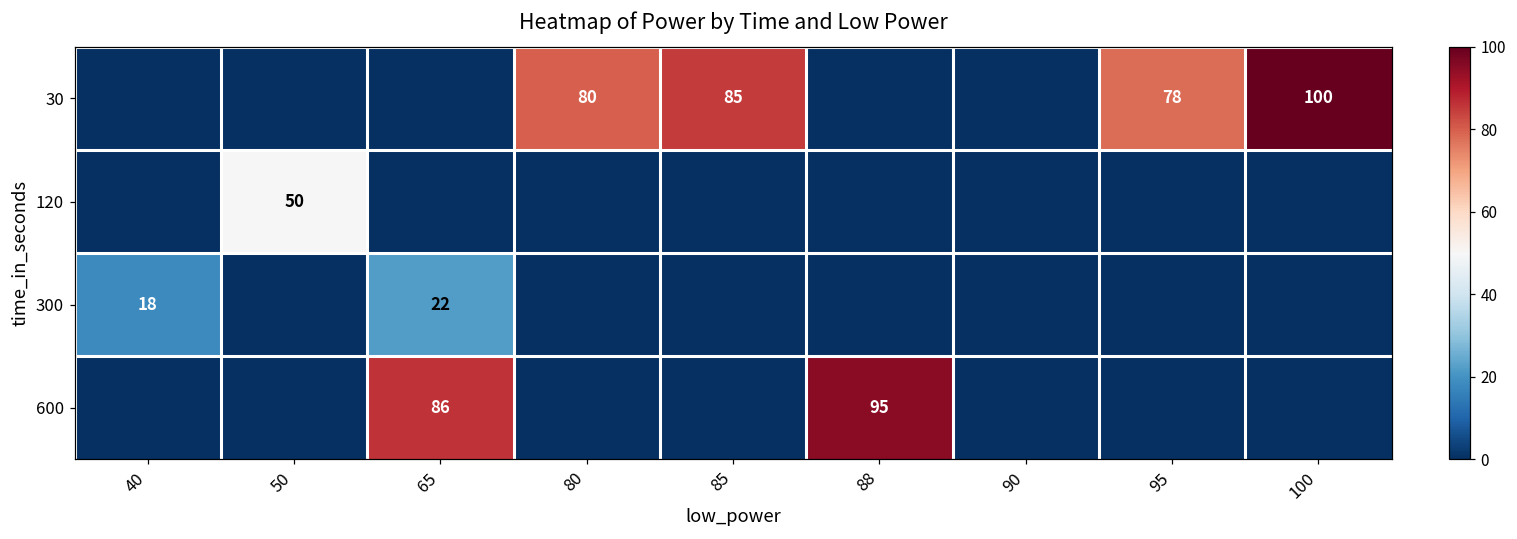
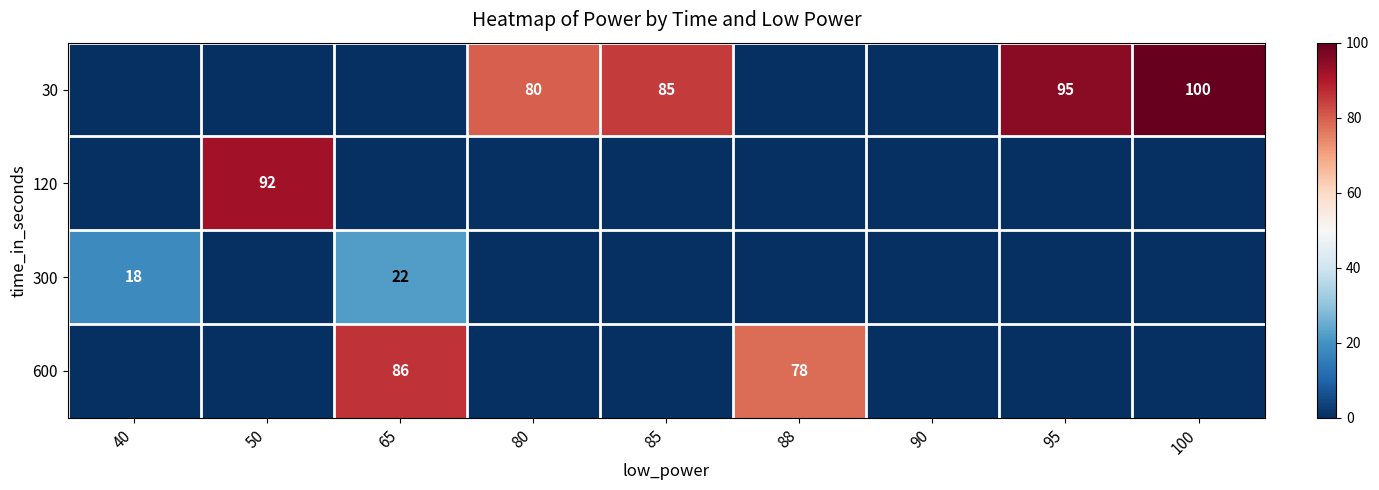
  {
    "30": {
      "80": 80,
      "85": 85,
-     "95": 78,
+     "95": 95,
      "100": 100
    },
    "120": {
-     "50": 50
+     "50": 92
    },
    "300": {
      "40": 18,
      "65": 22
    },
    "600": {
      "65": 86,
-     "88": 95
+     "88": 78
    }
  }
